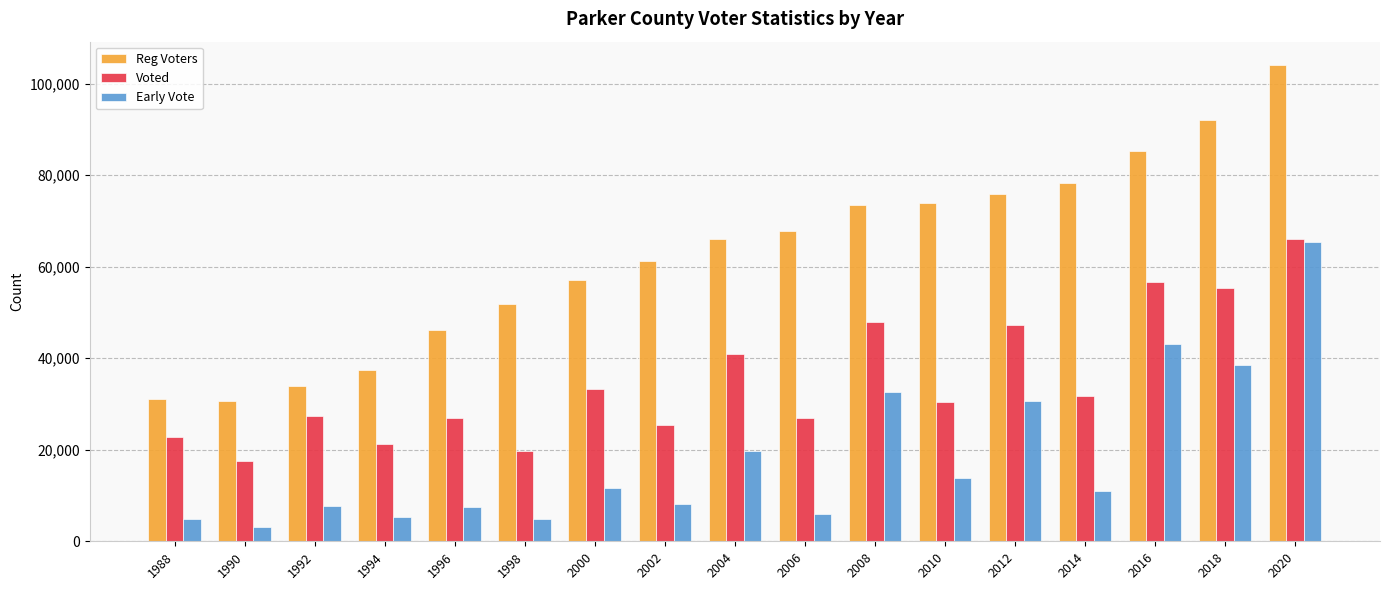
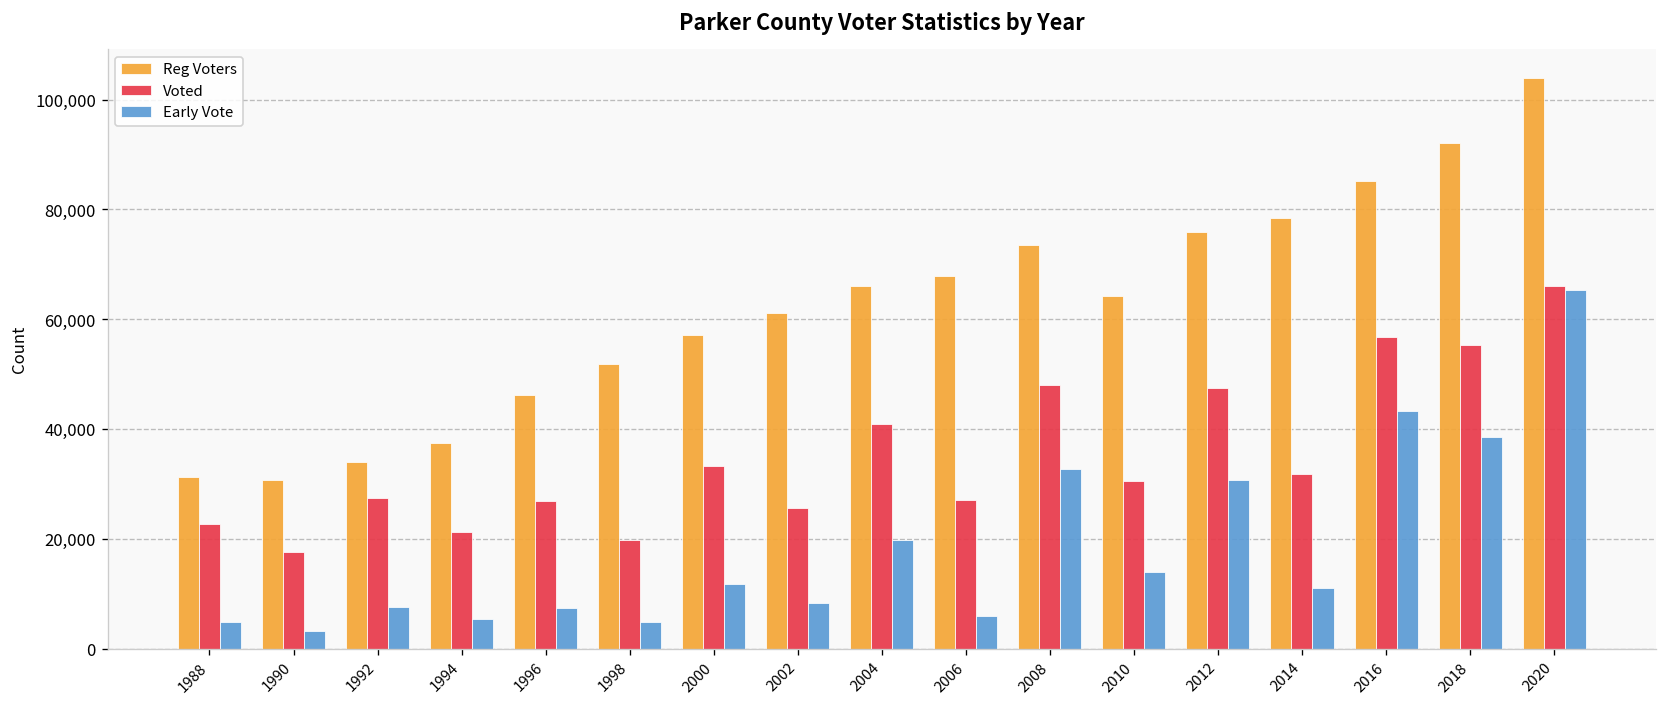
  {
    "Reg Voters": {
      "1988": "31,000",
      "1990": "31,000",
      "1992": "34,000",
      "1994": "37,000",
      "1996": "46,000",
      "1998": "52,000",
      "2000": "57,000",
      "2002": "61,000",
      "2004": "66,000",
      "2006": "68,000",
      "2008": "73,000",
-     "2010": "74,000",
+     "2010": "64,000",
      "2012": "76,000",
      "2014": "78,000",
      "2016": "85,000",
      "2018": "92,000",
      "2020": "104,000"
    },
    "Voted": {
      "1988": "23,000",
      "1990": "18,000",
      "1992": "27,000",
      "1994": "21,000",
      "1996": "27,000",
      "1998": "20,000",
      "2000": "33,000",
      "2002": "26,000",
      "2004": "41,000",
      "2006": "27,000",
      "2008": "48,000",
      "2010": "30,000",
      "2012": "47,000",
      "2014": "32,000",
      "2016": "57,000",
      "2018": "55,000",
      "2020": "66,000"
    },
    "Early Vote": {
      "1988": "5,000",
      "1990": "3,000",
      "1992": "8,000",
      "1994": "5,000",
      "1996": "7,000",
      "1998": "5,000",
      "2000": "12,000",
      "2002": "8,000",
      "2004": "20,000",
      "2006": "6,000",
      "2008": "33,000",
      "2010": "14,000",
      "2012": "31,000",
      "2014": "11,000",
      "2016": "43,000",
      "2018": "38,000",
      "2020": "65,000"
    }
  }
